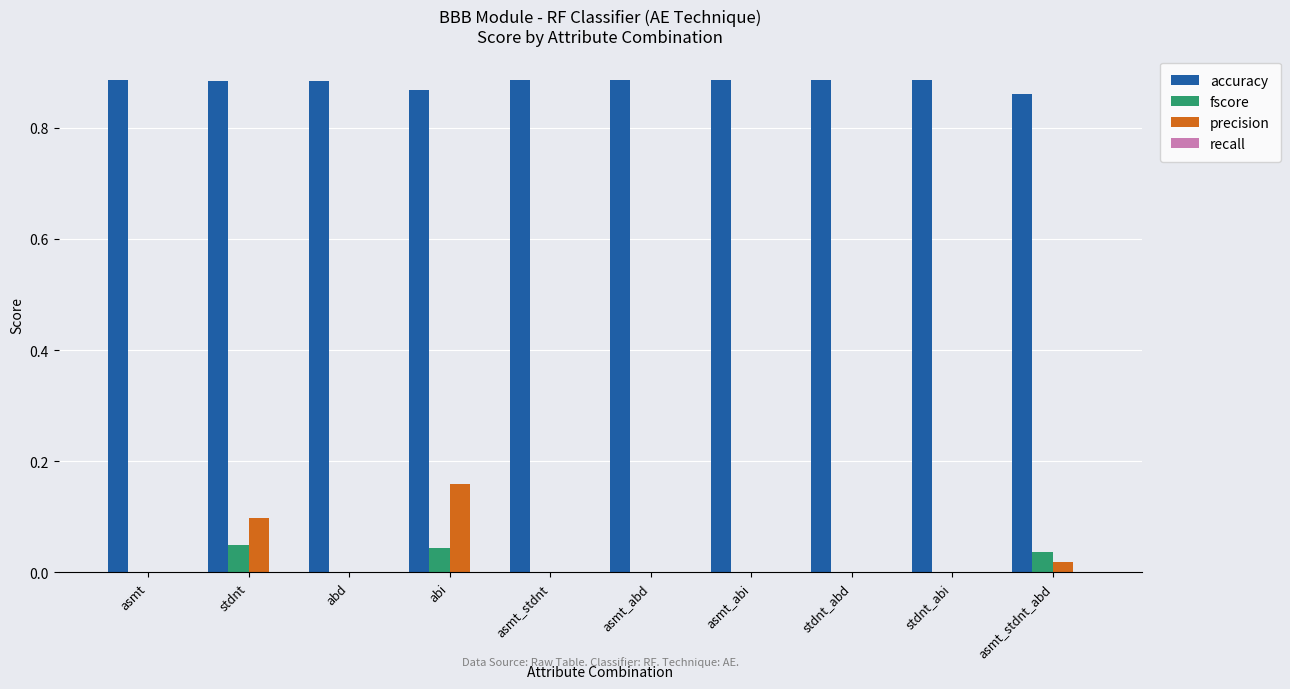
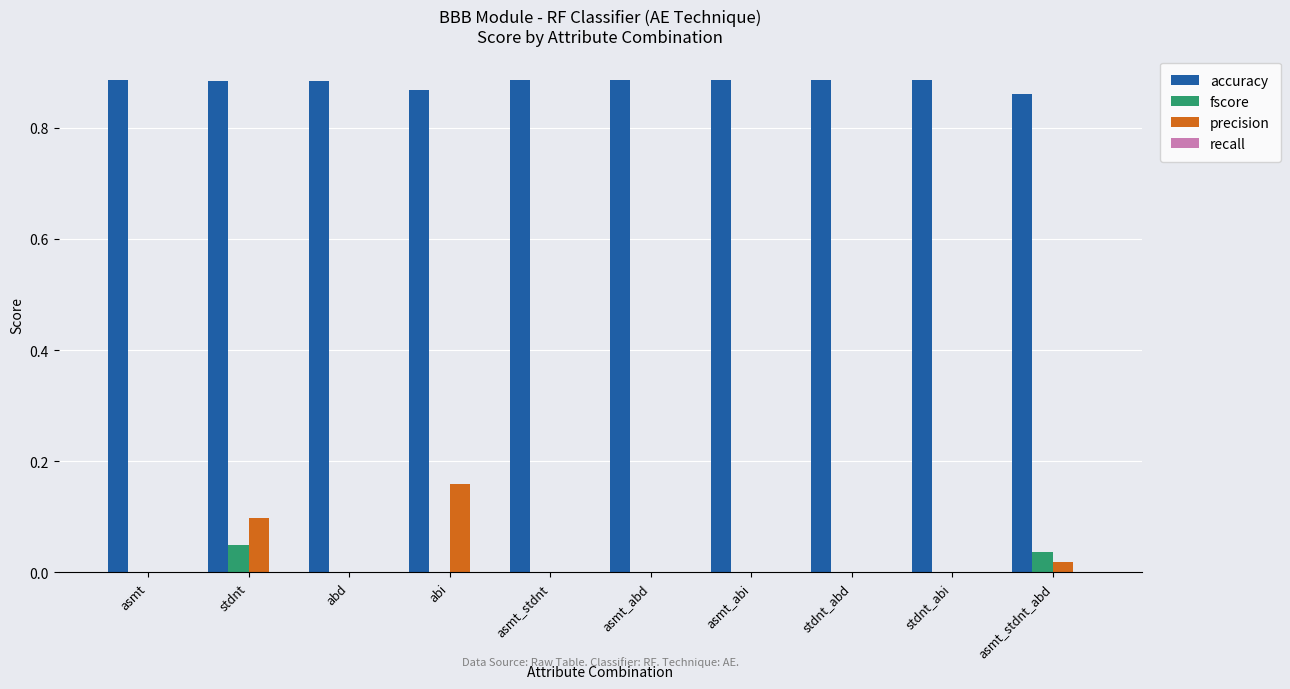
  {
    "accuracy": {
      "asmt": 0.89,
      "stdnt": 0.88,
      "abd": 0.88,
      "abi": 0.87,
      "asmt_stdnt": 0.89,
      "asmt_abd": 0.89,
      "asmt_abi": 0.89,
      "stdnt_abd": 0.89,
      "stdnt_abi": 0.89,
      "asmt_stdnt_abd": 0.86
    },
    "fscore": {
      "asmt": 0.00,
      "stdnt": 0.05,
      "abd": 0.00,
-     "abi": 0.04,
+     "abi": 0.00,
      "asmt_stdnt": 0.00,
      "asmt_abd": 0.00,
      "asmt_abi": 0.00,
      "stdnt_abd": 0.00,
      "stdnt_abi": 0.00,
      "asmt_stdnt_abd": 0.04
    },
    "precision": {
      "asmt": 0.00,
      "stdnt": 0.10,
      "abd": 0.00,
      "abi": 0.16,
      "asmt_stdnt": 0.00,
      "asmt_abd": 0.00,
      "asmt_abi": 0.00,
      "stdnt_abd": 0.00,
      "stdnt_abi": 0.00,
      "asmt_stdnt_abd": 0.02
    },
    "recall": {
      "asmt": 0.00,
      "abd": 0.00,
      "asmt_stdnt": 0.00,
      "asmt_abd": 0.00,
      "asmt_abi": 0.00,
      "stdnt_abd": 0.00,
      "stdnt_abi": 0.00
    }
  }
